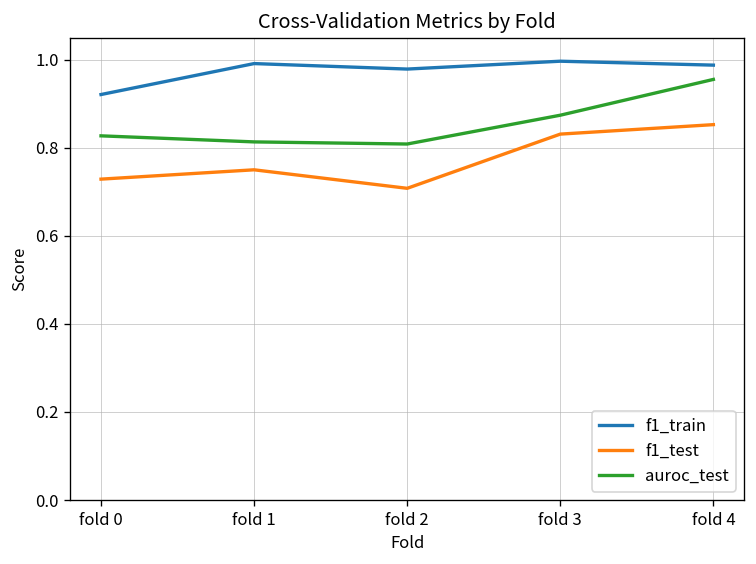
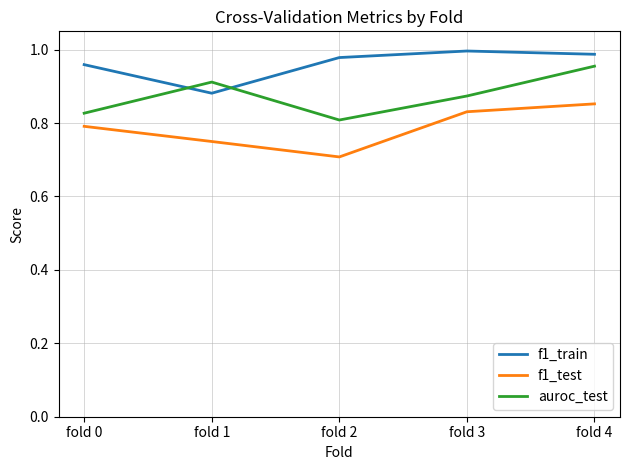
  {
    "f1_train": {
-     "fold 0": 0.92,
-     "fold 1": 0.99,
+     "fold 0": 0.96,
+     "fold 1": 0.88,
      "fold 2": 0.98,
      "fold 3": 1.00,
      "fold 4": 0.99
    },
    "f1_test": {
-     "fold 0": 0.73,
+     "fold 0": 0.79,
      "fold 1": 0.75,
      "fold 2": 0.71,
      "fold 3": 0.83,
      "fold 4": 0.85
    },
    "auroc_test": {
      "fold 0": 0.83,
-     "fold 1": 0.81,
+     "fold 1": 0.91,
      "fold 2": 0.81,
      "fold 3": 0.87,
      "fold 4": 0.96
    }
  }
